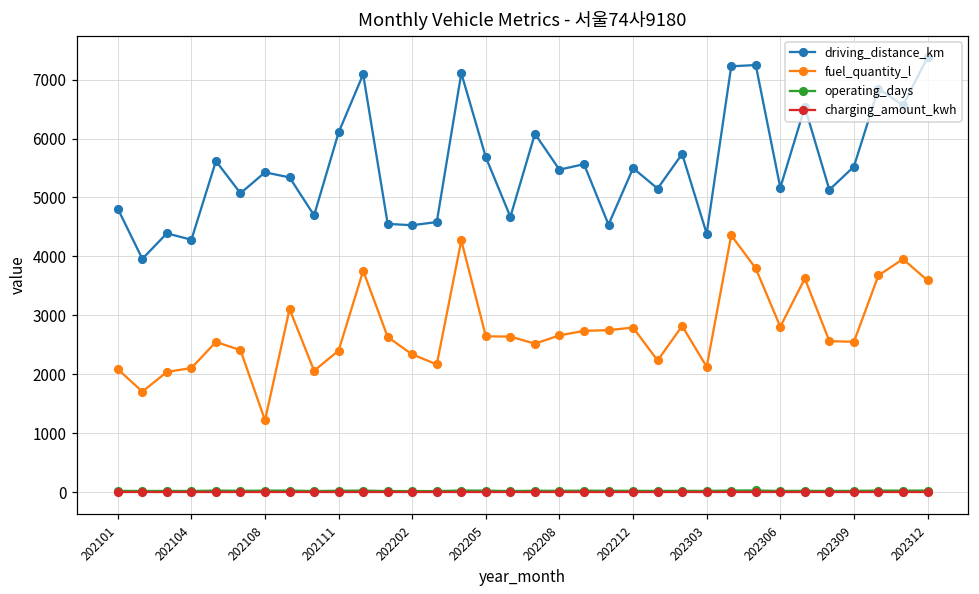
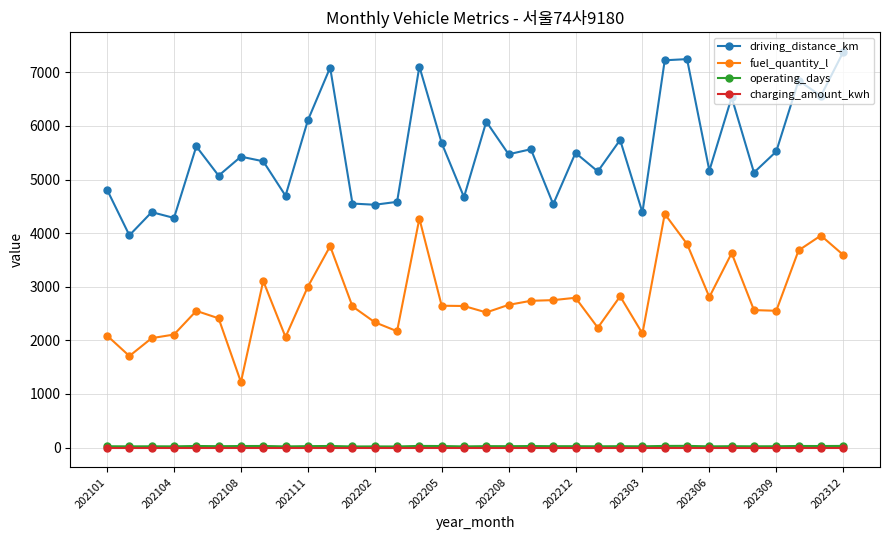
  {
    "driving_distance_km": {
      "202101": 4800,
      "202104": 4300,
      "202108": 5400,
      "202111": 6100,
      "202202": 4500,
      "202205": 5700,
      "202208": 5500,
      "202212": 5500,
      "202303": 4400,
      "202306": 5200,
      "202309": 5500
    },
    "fuel_quantity_l": {
      "202101": 2100,
      "202104": 2100,
      "202108": 1200,
-     "202111": 2400,
+     "202111": 3000,
      "202202": 2300,
      "202205": 2600,
      "202208": 2700,
      "202212": 2800,
      "202303": 2100,
      "202306": 2800,
      "202309": 2600,
      "202312": 3600
    }
  }
